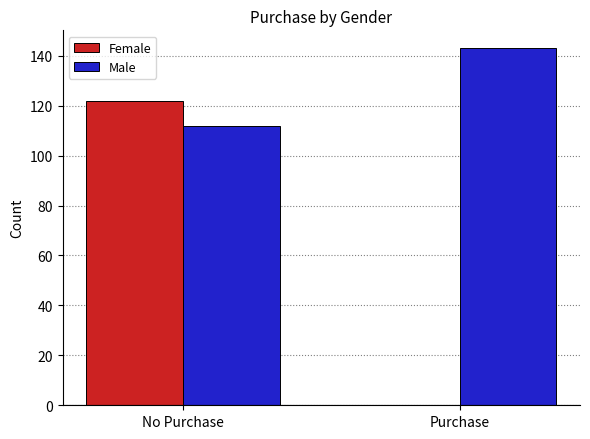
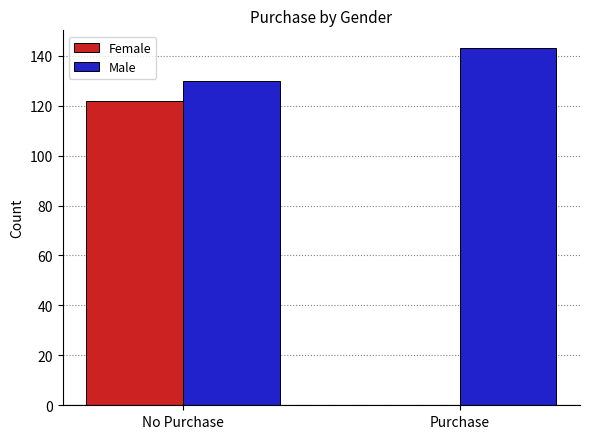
  {
    "Female": {
      "No Purchase": 122,
      "Purchase": 0
    },
    "Male": {
-     "No Purchase": 112,
+     "No Purchase": 130,
      "Purchase": 143
    }
  }
